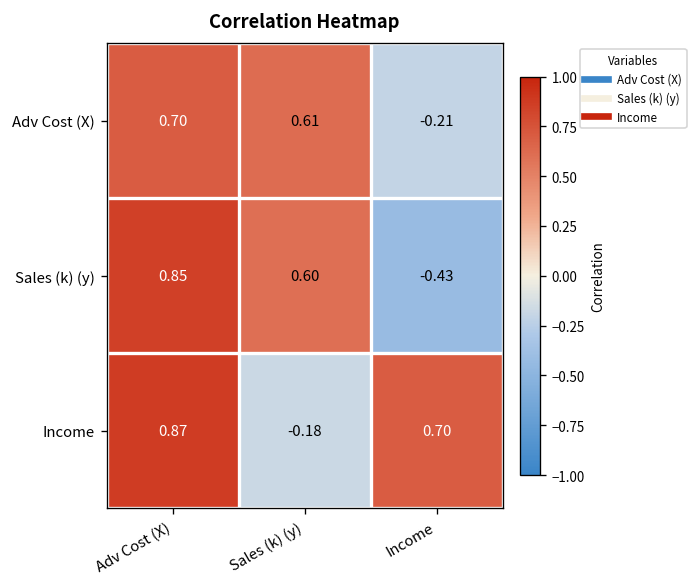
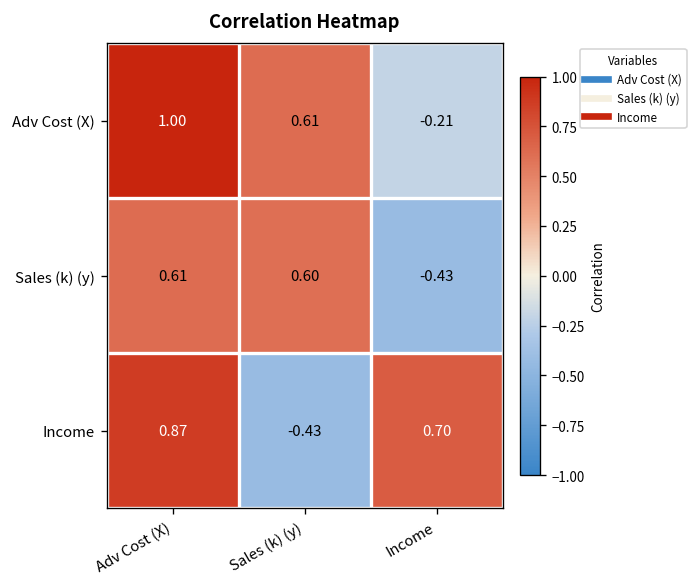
  {
    "Adv Cost (X)": {
-     "Adv Cost (X)": 0.70,
+     "Adv Cost (X)": 1.00,
      "Sales (k) (y)": 0.61,
      "Income": -0.21
    },
    "Sales (k) (y)": {
-     "Adv Cost (X)": 0.85,
+     "Adv Cost (X)": 0.61,
      "Sales (k) (y)": 0.60,
      "Income": -0.43
    },
    "Income": {
      "Adv Cost (X)": 0.87,
-     "Sales (k) (y)": -0.18,
+     "Sales (k) (y)": -0.43,
      "Income": 0.70
    }
  }
